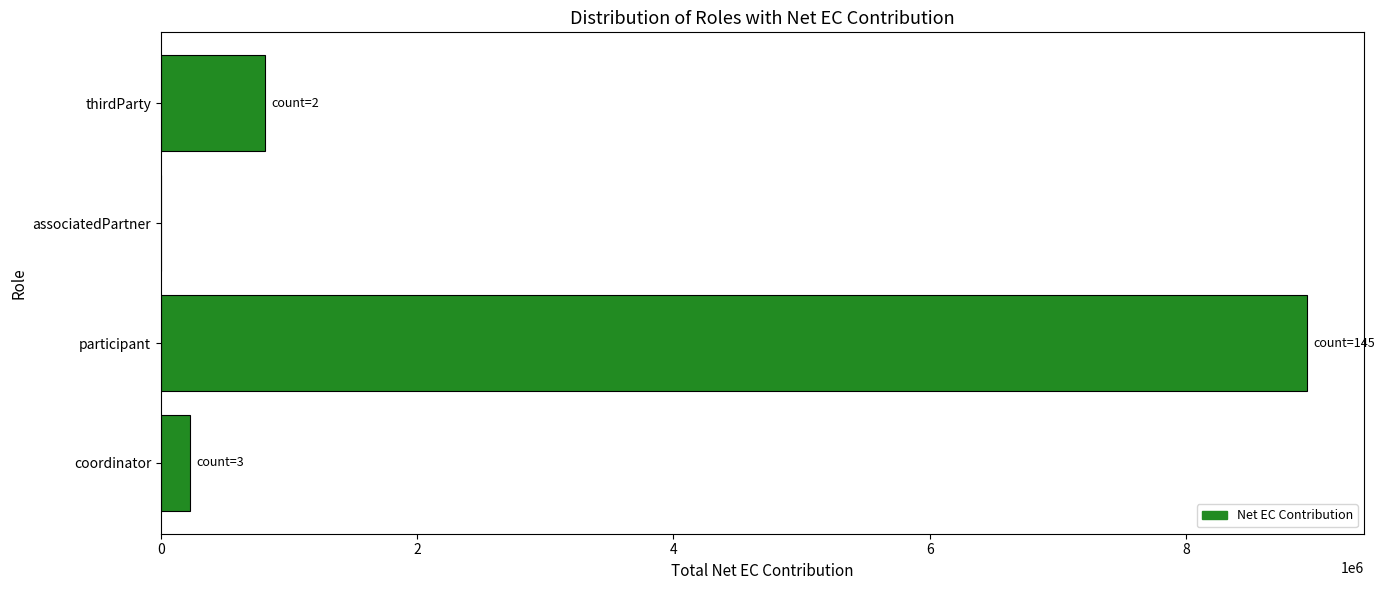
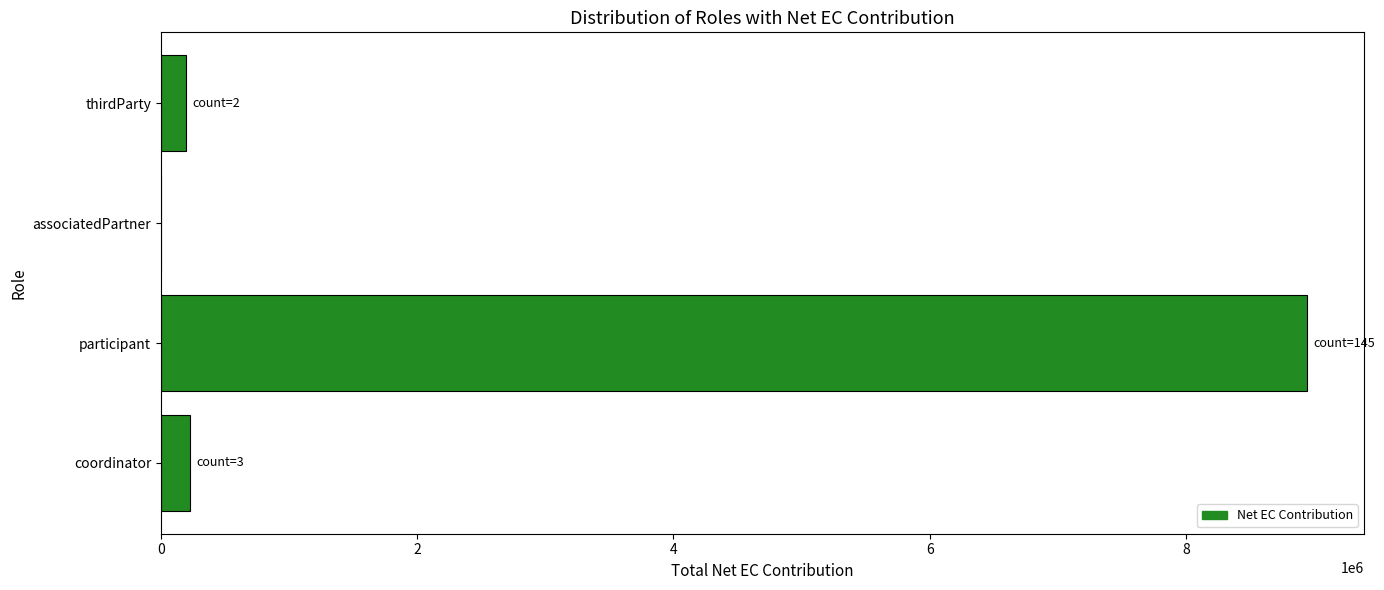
  {
-   "thirdParty": 810000,
+   "thirdParty": 200000,
    "associatedPartner": 0
  }
